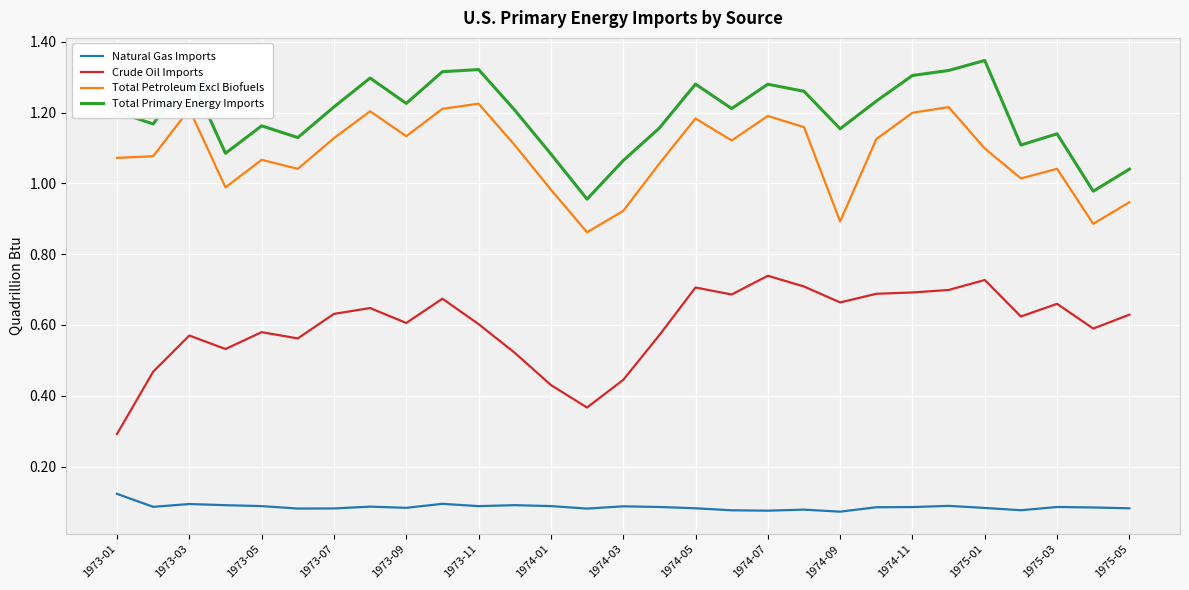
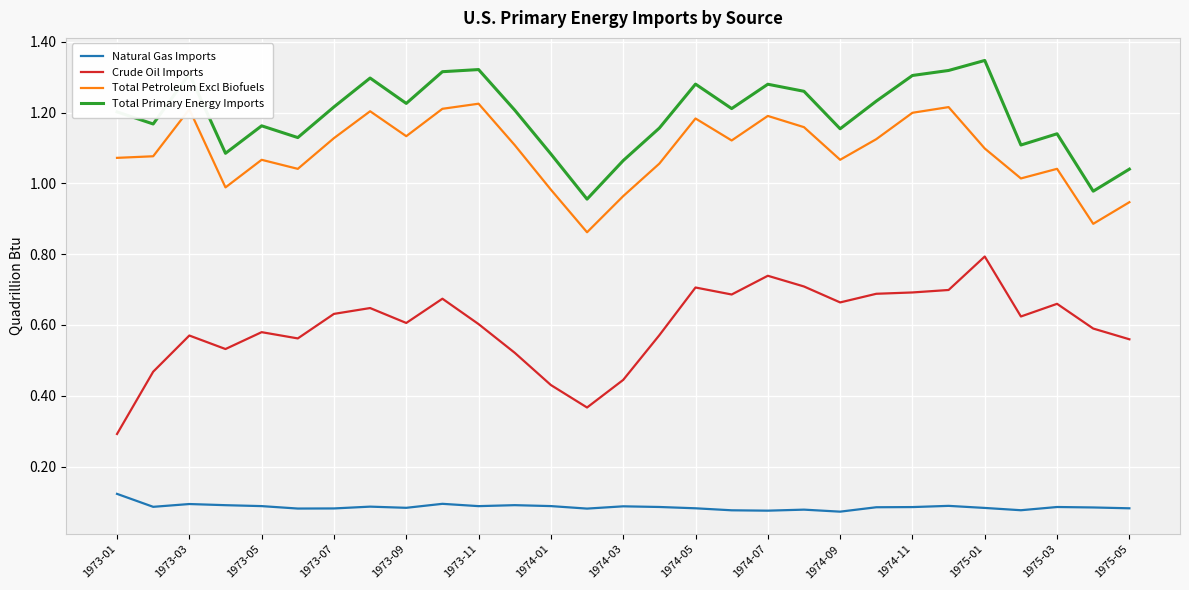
  {
    "Natural Gas Imports": {
      "1973-01": 0.12,
      "1973-03": 0.09,
      "1973-05": 0.09,
      "1973-07": 0.08,
      "1973-09": 0.08,
      "1973-11": 0.09,
      "1974-01": 0.09,
      "1974-03": 0.09,
      "1974-05": 0.08,
      "1974-07": 0.08,
      "1974-09": 0.07,
      "1974-11": 0.09,
      "1975-01": 0.08,
      "1975-03": 0.09,
      "1975-05": 0.08
    },
    "Crude Oil Imports": {
      "1973-01": 0.29,
      "1973-03": 0.57,
      "1973-05": 0.58,
      "1973-07": 0.63,
      "1973-09": 0.61,
      "1973-11": 0.60,
      "1974-01": 0.43,
      "1974-03": 0.44,
      "1974-05": 0.71,
      "1974-07": 0.74,
      "1974-09": 0.66,
      "1974-11": 0.69,
-     "1975-01": 0.73,
+     "1975-01": 0.79,
      "1975-03": 0.66,
-     "1975-05": 0.63
+     "1975-05": 0.56
    },
    "Total Petroleum Excl Biofuels": {
      "1973-01": 1.07,
      "1973-05": 1.07,
      "1973-07": 1.13,
      "1973-09": 1.13,
      "1973-11": 1.23,
      "1974-01": 0.98,
-     "1974-03": 0.92,
+     "1974-03": 0.96,
      "1974-05": 1.18,
      "1974-07": 1.19,
-     "1974-09": 0.89,
+     "1974-09": 1.07,
      "1974-11": 1.20,
      "1975-01": 1.10,
      "1975-03": 1.04,
      "1975-05": 0.95
    },
    "Total Primary Energy Imports": {
      "1973-05": 1.16,
      "1973-07": 1.22,
      "1973-09": 1.23,
      "1973-11": 1.32,
      "1974-01": 1.08,
      "1974-03": 1.06,
      "1974-05": 1.28,
      "1974-07": 1.28,
      "1974-09": 1.15,
      "1974-11": 1.31,
      "1975-01": 1.35,
      "1975-03": 1.14,
      "1975-05": 1.04
    }
  }
